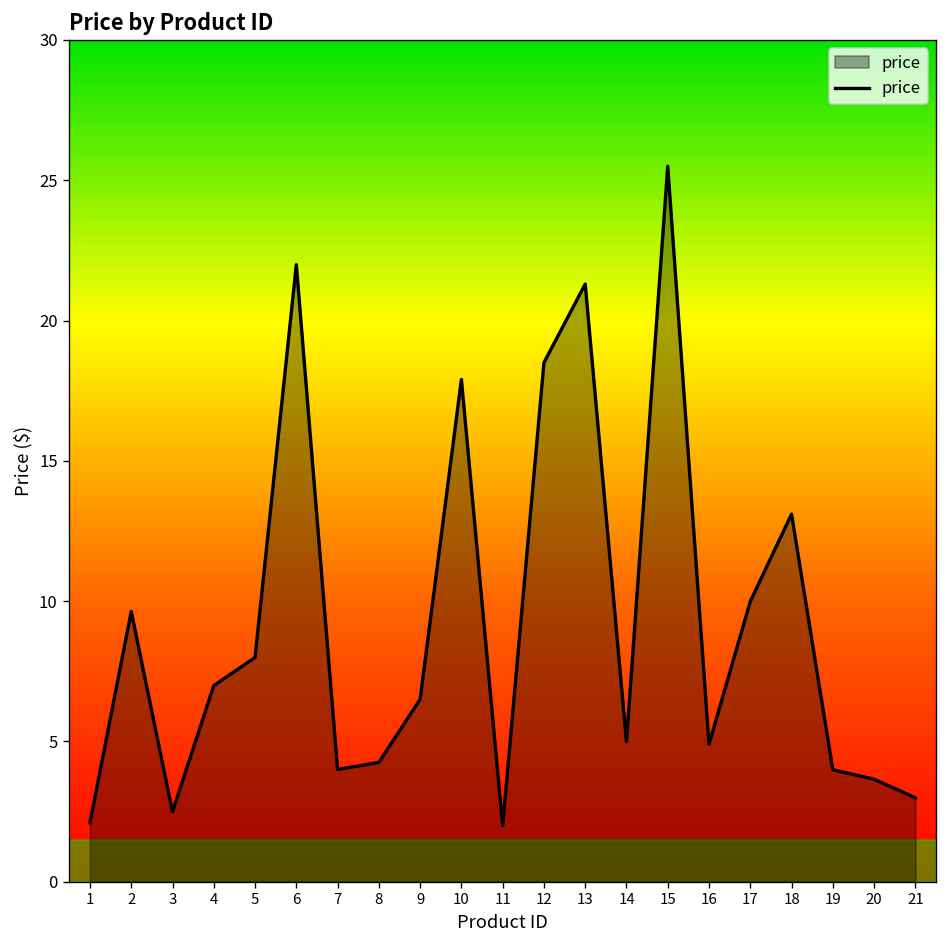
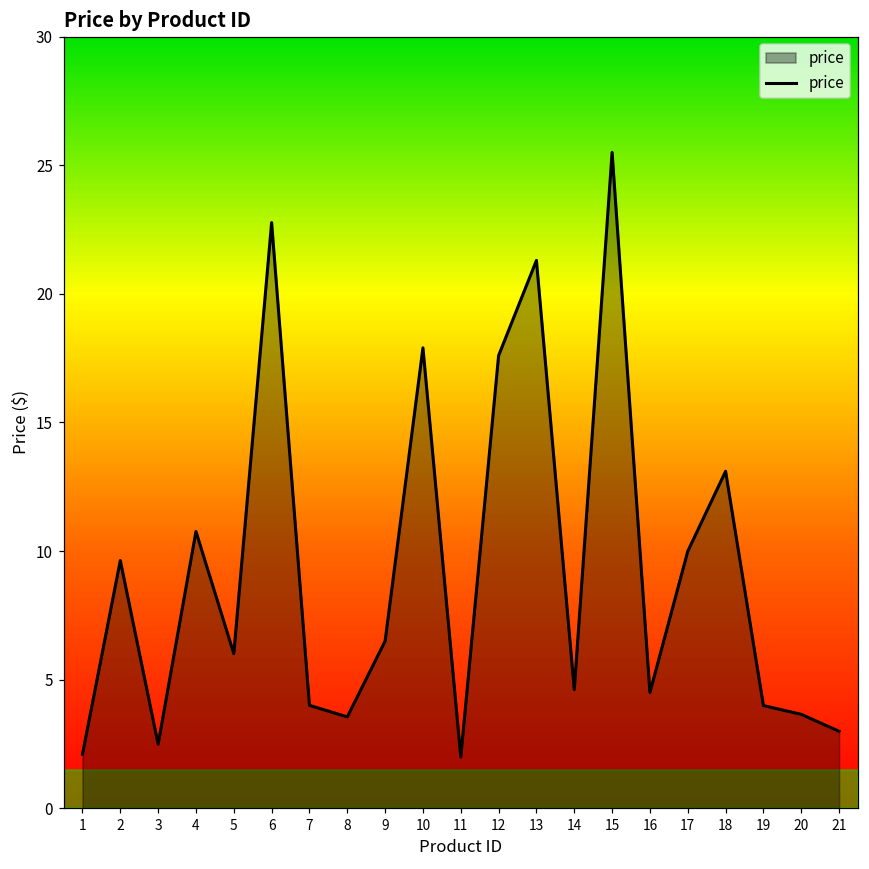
  {
    "1": 2.1,
    "2": 9.6,
    "3": 2.5,
-   "4": 7.0,
-   "5": 8.0,
-   "6": 22.0,
+   "4": 10.8,
+   "5": 6.0,
+   "6": 22.8,
    "7": 4.0,
-   "8": 4.3,
+   "8": 3.6,
    "9": 6.5,
    "10": 17.9,
    "11": 2.0,
-   "12": 18.5,
+   "12": 17.6,
    "13": 21.3,
-   "14": 5.0,
+   "14": 4.6,
    "15": 25.5,
-   "16": 4.9,
+   "16": 4.5,
    "17": 10.0,
    "18": 13.1,
    "19": 4.0,
    "20": 3.7,
    "21": 3.0
  }
